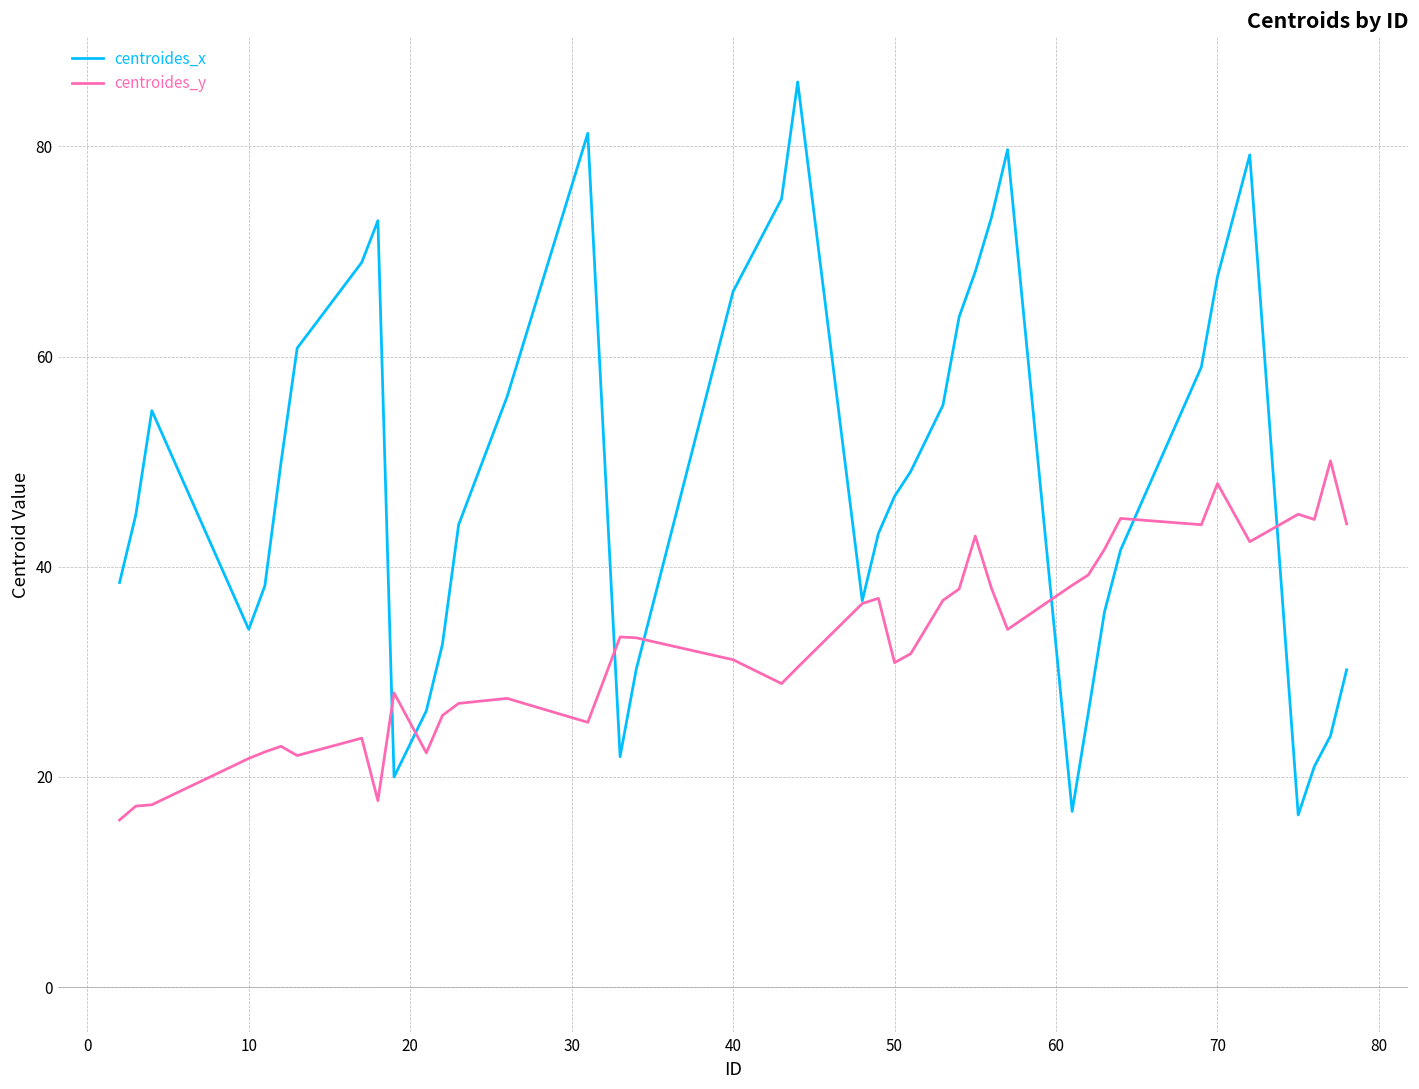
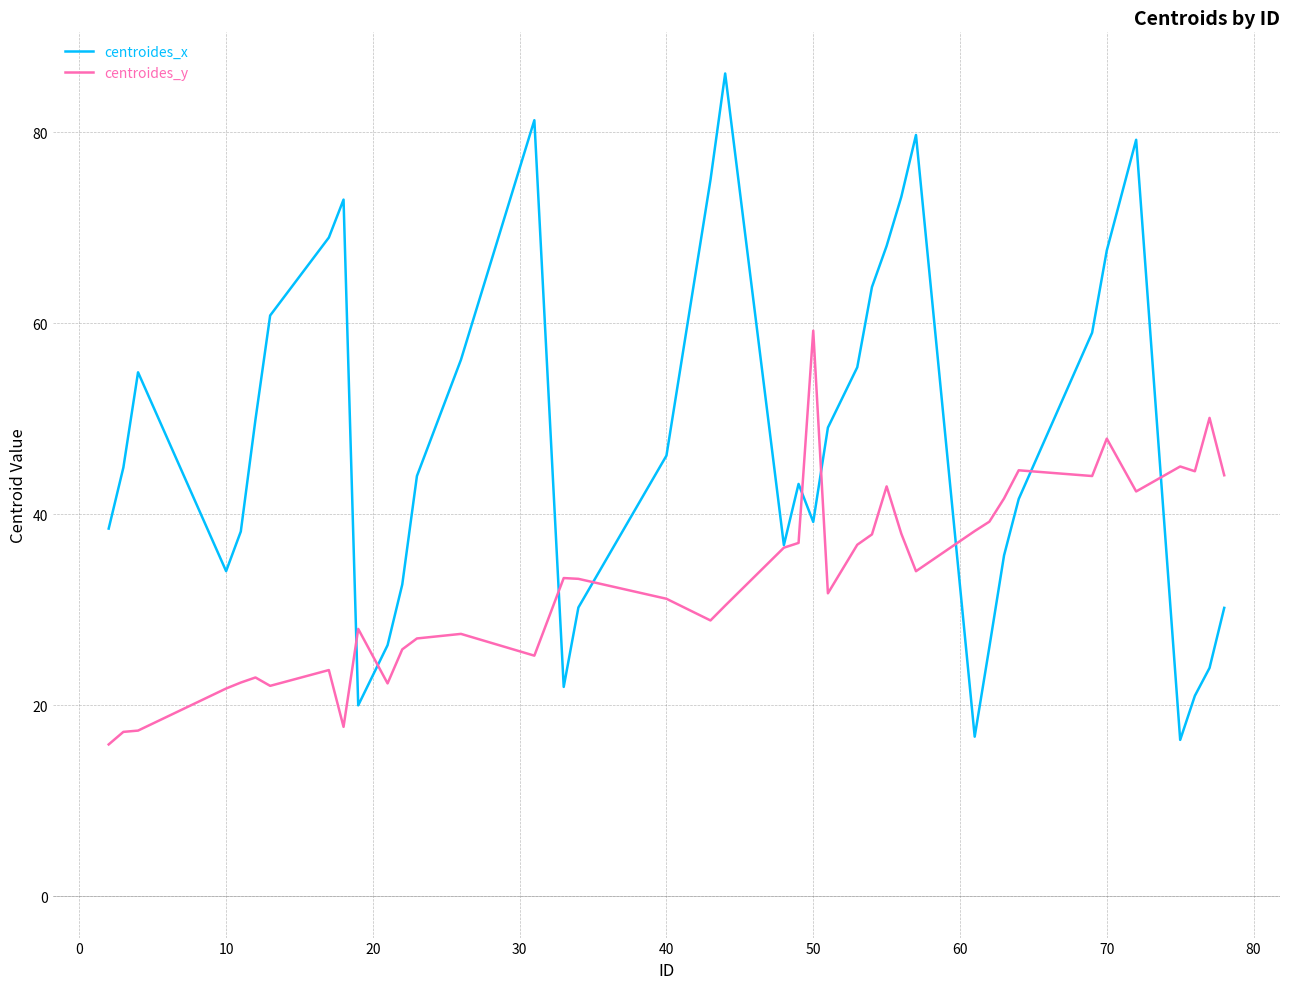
  {
    "centroides_x": {
      "10": 34,
-     "40": 66,
-     "50": 47,
+     "40": 46,
+     "50": 39,
      "70": 68
    },
    "centroides_y": {
      "10": 22,
      "40": 31,
-     "50": 31,
+     "50": 59,
      "70": 48
    }
  }
